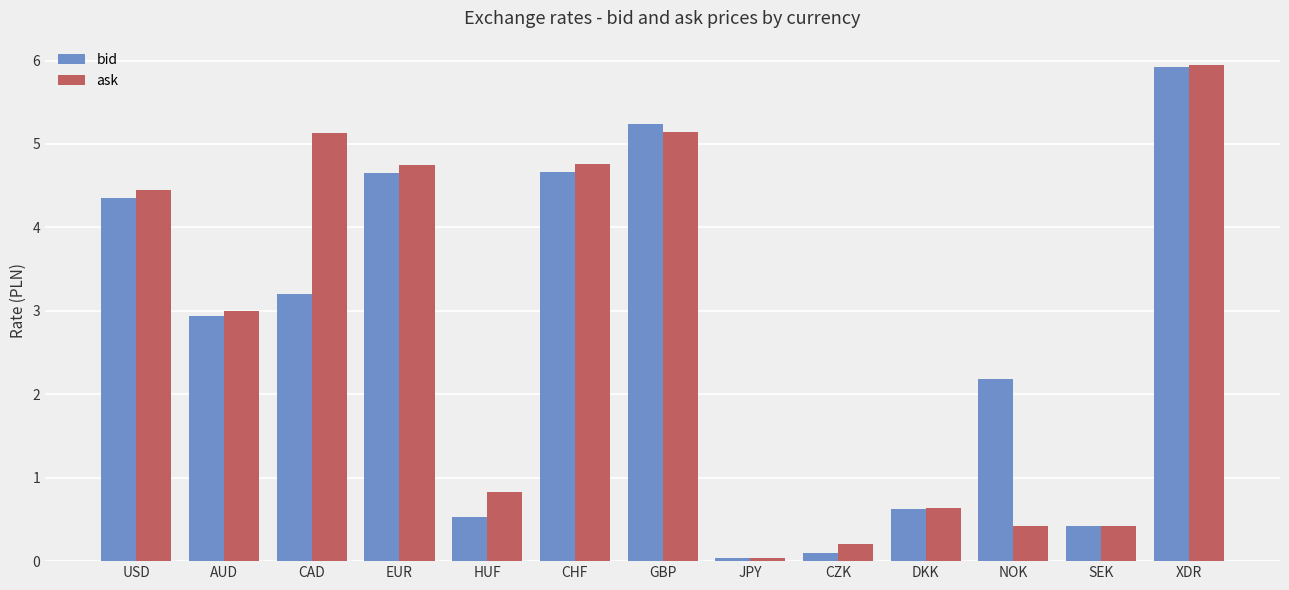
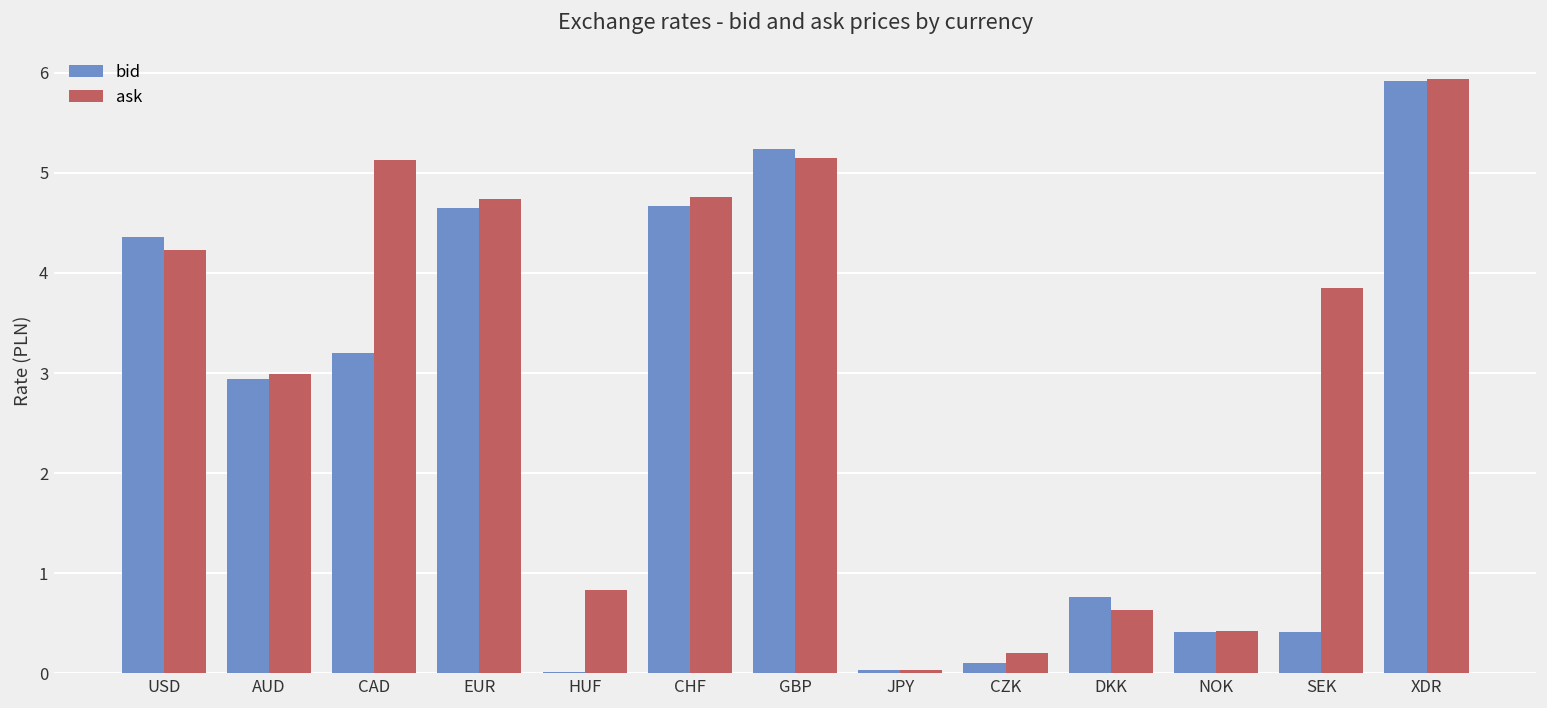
  {
    "bid": {
      "USD": 4.4,
      "AUD": 2.9,
      "CAD": 3.2,
      "EUR": 4.6,
-     "HUF": 0.5,
+     "HUF": 0.0,
      "CHF": 4.7,
      "GBP": 5.2,
      "JPY": 0.0,
      "CZK": 0.1,
-     "DKK": 0.6,
-     "NOK": 2.2,
+     "DKK": 0.8,
+     "NOK": 0.4,
      "SEK": 0.4,
      "XDR": 5.9
    },
    "ask": {
-     "USD": 4.4,
+     "USD": 4.2,
      "AUD": 3.0,
      "CAD": 5.1,
      "EUR": 4.7,
      "HUF": 0.8,
      "CHF": 4.8,
      "GBP": 5.1,
      "JPY": 0.0,
      "CZK": 0.2,
      "DKK": 0.6,
      "NOK": 0.4,
-     "SEK": 0.4,
+     "SEK": 3.9,
      "XDR": 5.9
    }
  }
